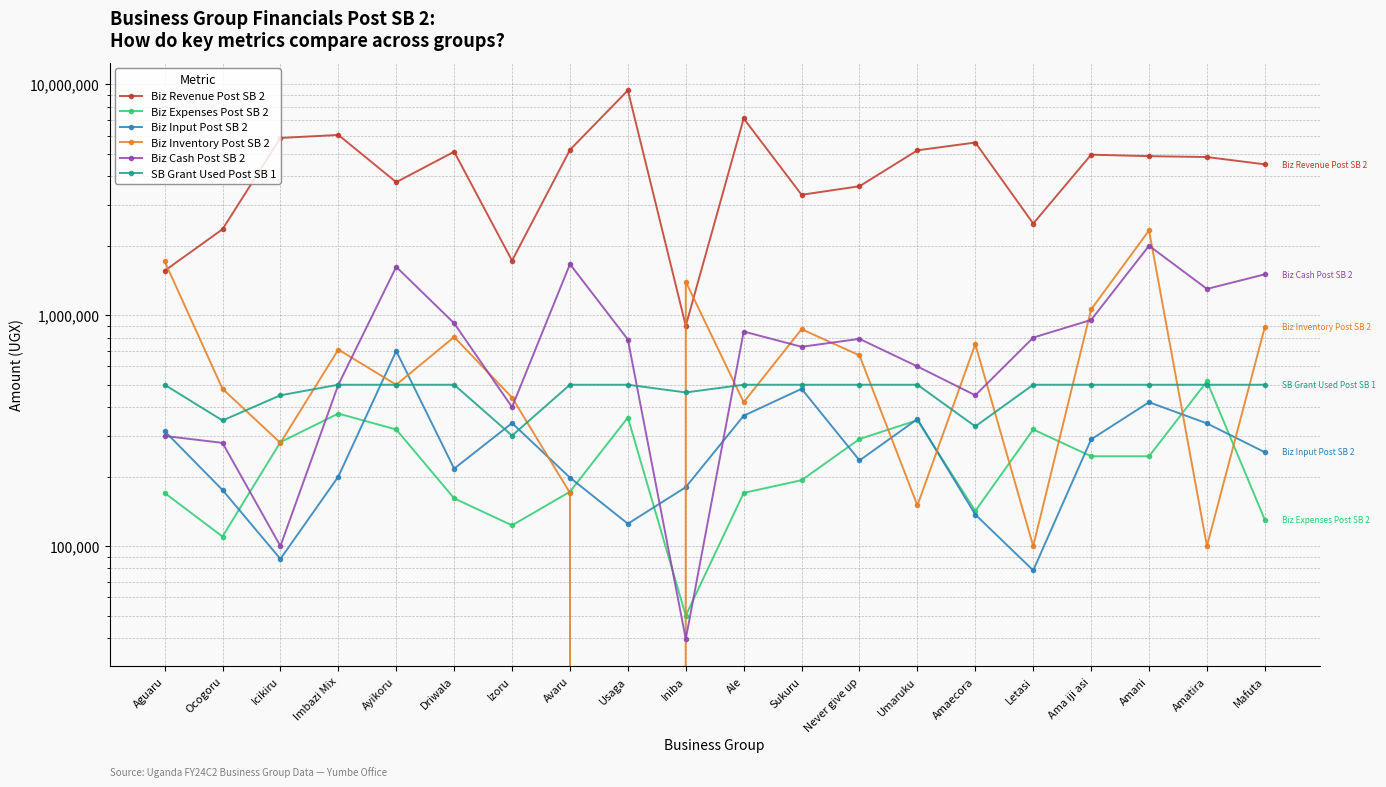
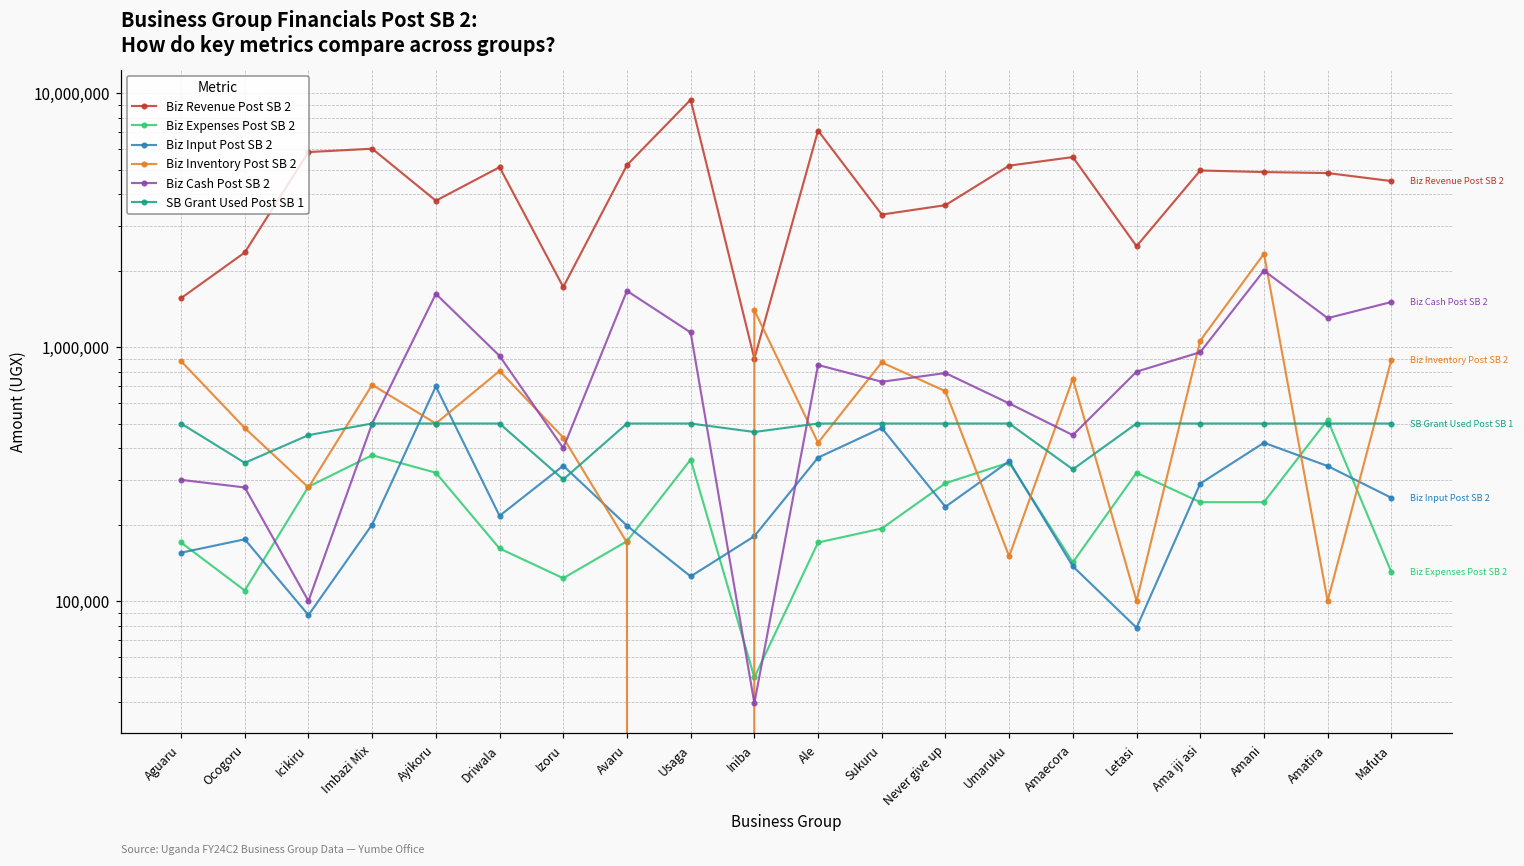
  {
    "Biz Revenue Post SB 2": {
      "Aguaru": "1,600,000",
      "Ocogoru": "2,400,000",
      "Imbazi Mix": "6,000,000",
      "Ayikoru": "3,800,000",
      "Driwala": "5,100,000",
      "Izoru": "1,700,000",
      "Avaru": "5,200,000",
      "Usaga": "9,400,000",
      "Iniba": "900,000",
      "Ale": "7,100,000",
      "Sukuru": "3,300,000",
      "Never give up": "3,600,000",
      "Umaruku": "5,200,000",
      "Amaecora": "5,600,000",
      "Letasi": "2,500,000",
      "Ama iji asi": "5,000,000",
      "Amani": "4,900,000",
      "Amatira": "4,800,000"
    },
    "Biz Input Post SB 2": {
-     "Aguaru": "320,000",
+     "Aguaru": "150,000",
      "Ocogoru": "180,000",
      "Icikiru": "88,000",
      "Imbazi Mix": "200,000",
      "Ayikoru": "700,000",
      "Driwala": "220,000",
      "Izoru": "340,000",
      "Avaru": "200,000",
      "Usaga": "130,000",
      "Iniba": "180,000",
      "Ale": "370,000",
      "Sukuru": "480,000",
      "Never give up": "240,000",
      "Amaecora": "140,000",
      "Letasi": "79,000",
      "Ama iji asi": "290,000",
      "Amani": "420,000",
      "Amatira": "340,000"
    },
    "Biz Inventory Post SB 2": {
-     "Aguaru": "1,700,000",
+     "Aguaru": "880,000",
      "Ocogoru": "480,000",
      "Imbazi Mix": "710,000",
      "Driwala": "810,000",
      "Izoru": "440,000",
      "Iniba": "1,400,000",
      "Ale": "420,000",
      "Sukuru": "870,000",
      "Never give up": "670,000",
      "Umaruku": "150,000",
      "Amaecora": "750,000",
      "Letasi": "100,000",
      "Ama iji asi": "1,100,000",
      "Amani": "2,300,000",
      "Amatira": "100,000"
    },
    "Biz Cash Post SB 2": {
      "Aguaru": "300,000",
      "Ocogoru": "280,000",
      "Icikiru": "100,000",
      "Ayikoru": "1,600,000",
      "Driwala": "920,000",
      "Izoru": "400,000",
      "Avaru": "1,700,000",
-     "Usaga": "790,000",
+     "Usaga": "1,100,000",
      "Iniba": "40,000",
      "Ale": "850,000",
      "Sukuru": "730,000",
      "Never give up": "790,000",
      "Umaruku": "600,000",
      "Amaecora": "450,000",
      "Letasi": "800,000",
      "Ama iji asi": "950,000",
      "Amani": "2,000,000",
      "Amatira": "1,300,000"
    }
  }
